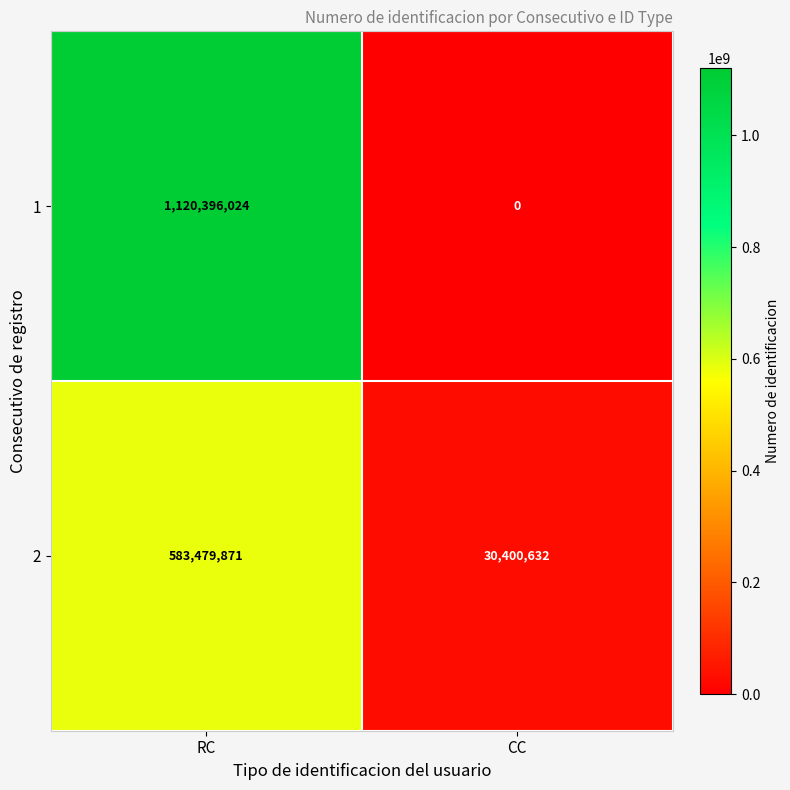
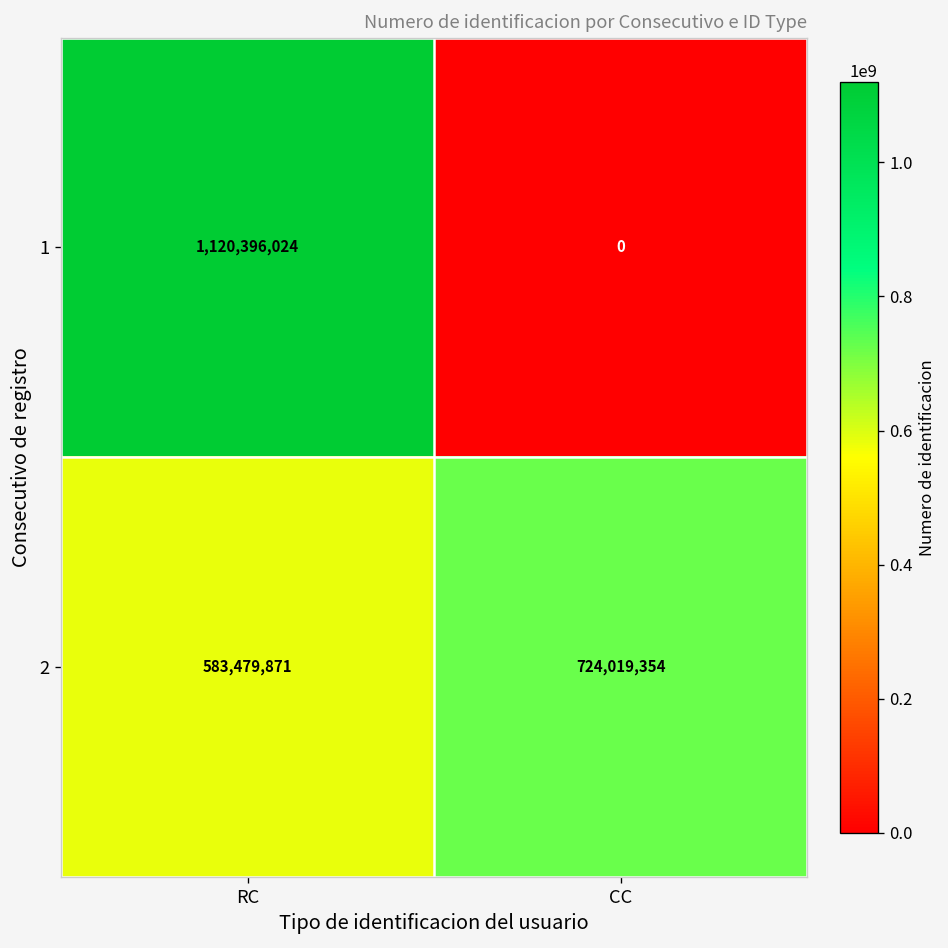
  {
    "1": {
      "RC": "1,120,396,024",
      "CC": "0"
    },
    "2": {
      "RC": "583,479,871",
-     "CC": "30,400,632"
+     "CC": "724,019,354"
    }
  }
